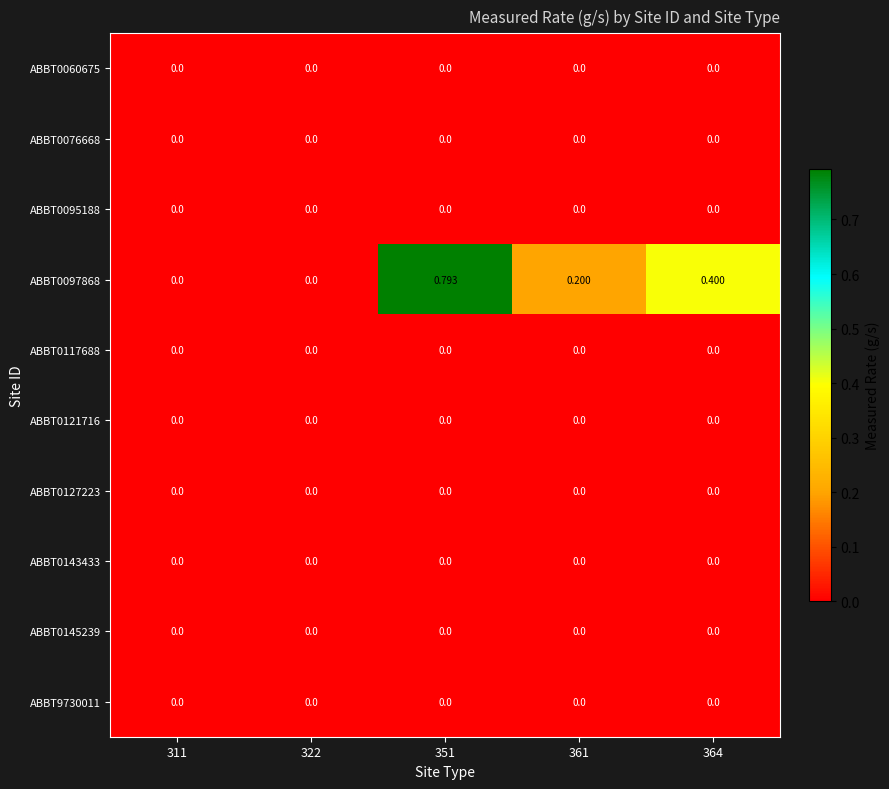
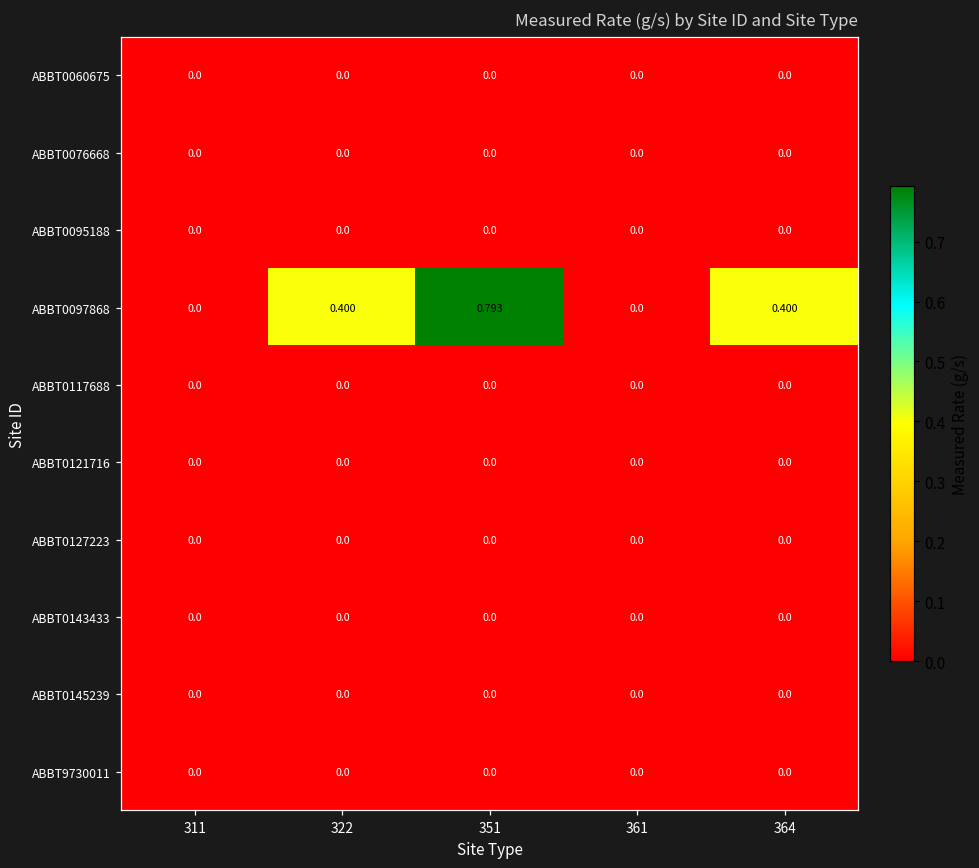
  {
    "ABBT0060675": {
      "311": 0.0,
      "322": 0.0,
      "351": 0.0,
      "361": 0.0,
      "364": 0.0
    },
    "ABBT0076668": {
      "311": 0.0,
      "322": 0.0,
      "351": 0.0,
      "361": 0.0,
      "364": 0.0
    },
    "ABBT0095188": {
      "311": 0.0,
      "322": 0.0,
      "351": 0.0,
      "361": 0.0,
      "364": 0.0
    },
    "ABBT0097868": {
      "311": 0.0,
-     "322": 0.0,
+     "322": 0.400,
      "351": 0.793,
-     "361": 0.200,
+     "361": 0.0,
      "364": 0.400
    },
    "ABBT0117688": {
      "311": 0.0,
      "322": 0.0,
      "351": 0.0,
      "361": 0.0,
      "364": 0.0
    },
    "ABBT0121716": {
      "311": 0.0,
      "322": 0.0,
      "351": 0.0,
      "361": 0.0,
      "364": 0.0
    },
    "ABBT0127223": {
      "311": 0.0,
      "322": 0.0,
      "351": 0.0,
      "361": 0.0,
      "364": 0.0
    },
    "ABBT0143433": {
      "311": 0.0,
      "322": 0.0,
      "351": 0.0,
      "361": 0.0,
      "364": 0.0
    },
    "ABBT0145239": {
      "311": 0.0,
      "322": 0.0,
      "351": 0.0,
      "361": 0.0,
      "364": 0.0
    },
    "ABBT9730011": {
      "311": 0.0,
      "322": 0.0,
      "351": 0.0,
      "361": 0.0,
      "364": 0.0
    }
  }
